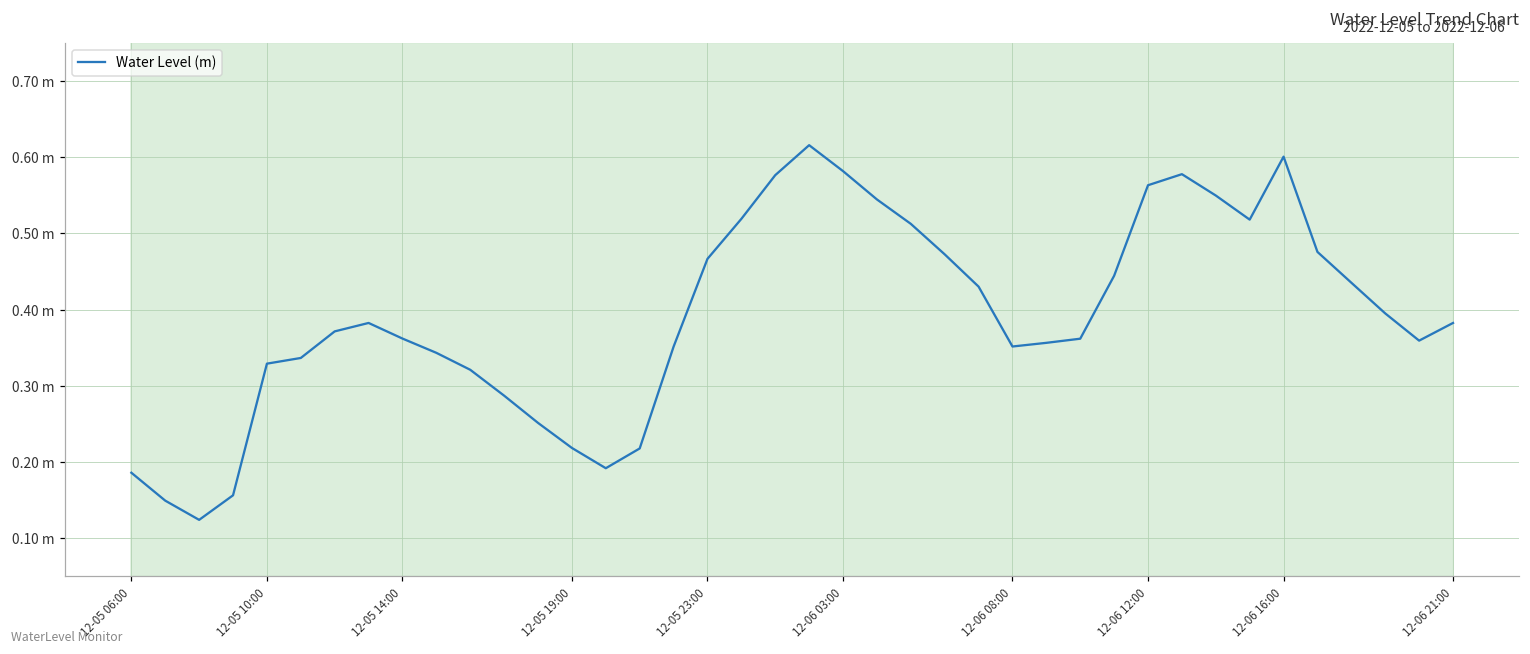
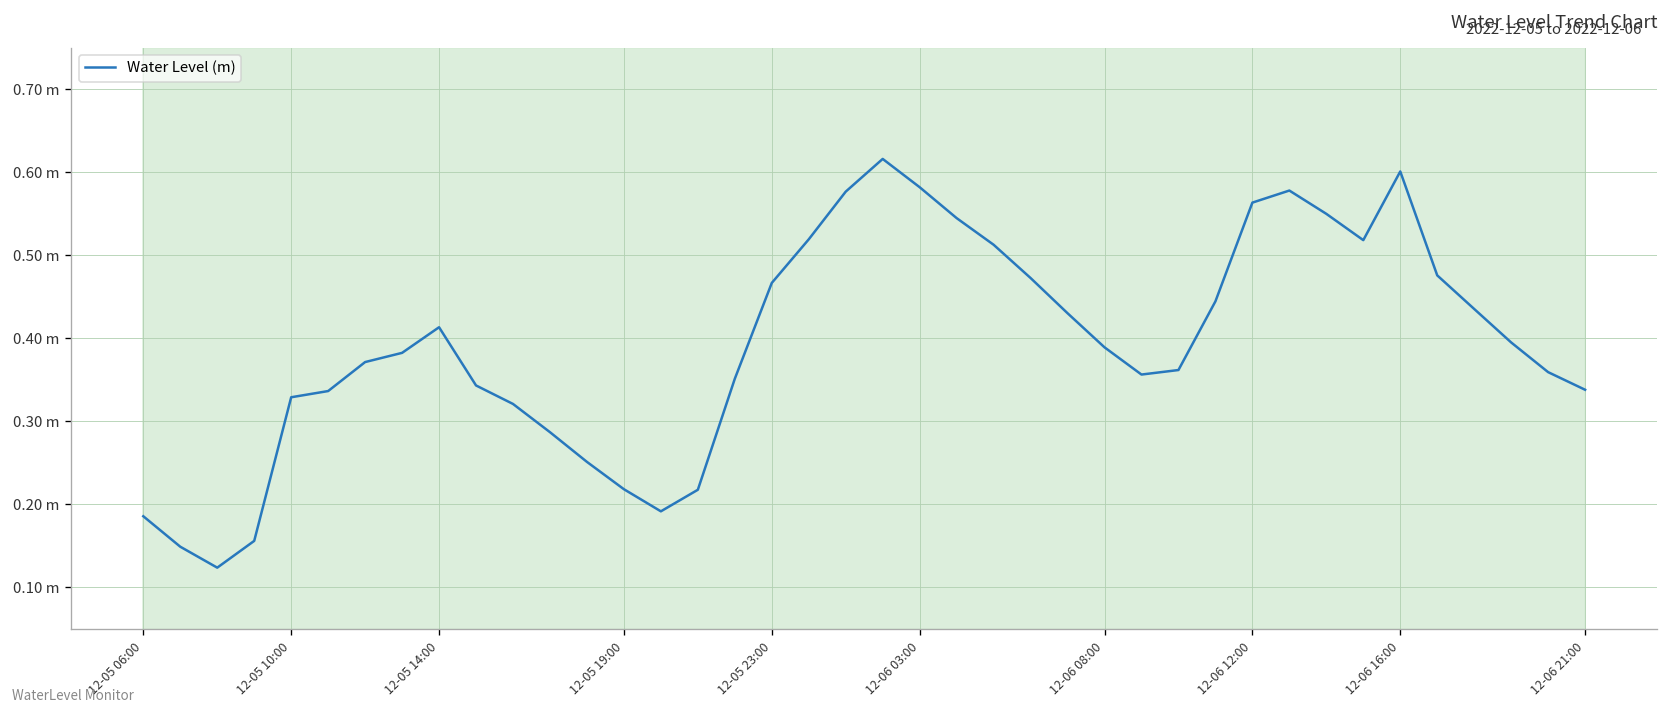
  {
    "12-05 06:00": "0.19 m",
    "12-05 10:00": "0.33 m",
-   "12-05 14:00": "0.36 m",
+   "12-05 14:00": "0.41 m",
    "12-05 19:00": "0.22 m",
    "12-05 23:00": "0.47 m",
    "12-06 03:00": "0.58 m",
-   "12-06 08:00": "0.35 m",
+   "12-06 08:00": "0.39 m",
    "12-06 12:00": "0.56 m",
    "12-06 16:00": "0.60 m",
-   "12-06 21:00": "0.38 m"
+   "12-06 21:00": "0.34 m"
  }
